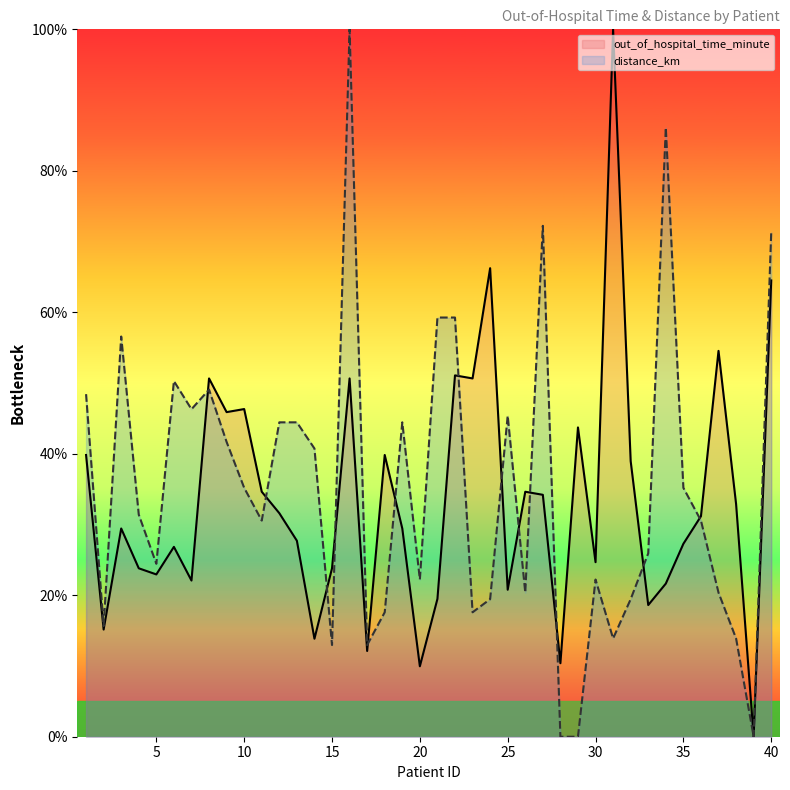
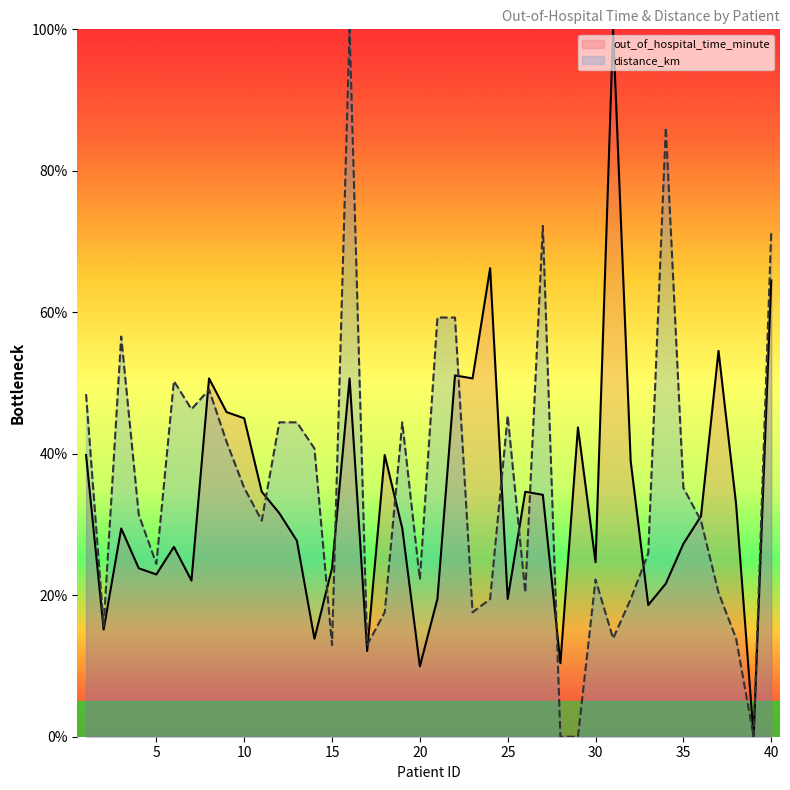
  {
    "out_of_hospital_time_minute": {
      "5": "23%",
-     "10": "46%",
+     "10": "45%",
      "15": "24%",
      "20": "10%",
-     "25": "21%",
+     "25": "19%",
      "30": "25%",
      "35": "27%",
      "40": "65%"
    },
    "distance_km": {
      "5": "24%",
      "10": "35%",
      "15": "13%",
      "20": "22%",
      "25": "45%",
      "30": "22%",
      "35": "35%",
      "40": "71%"
    }
  }
